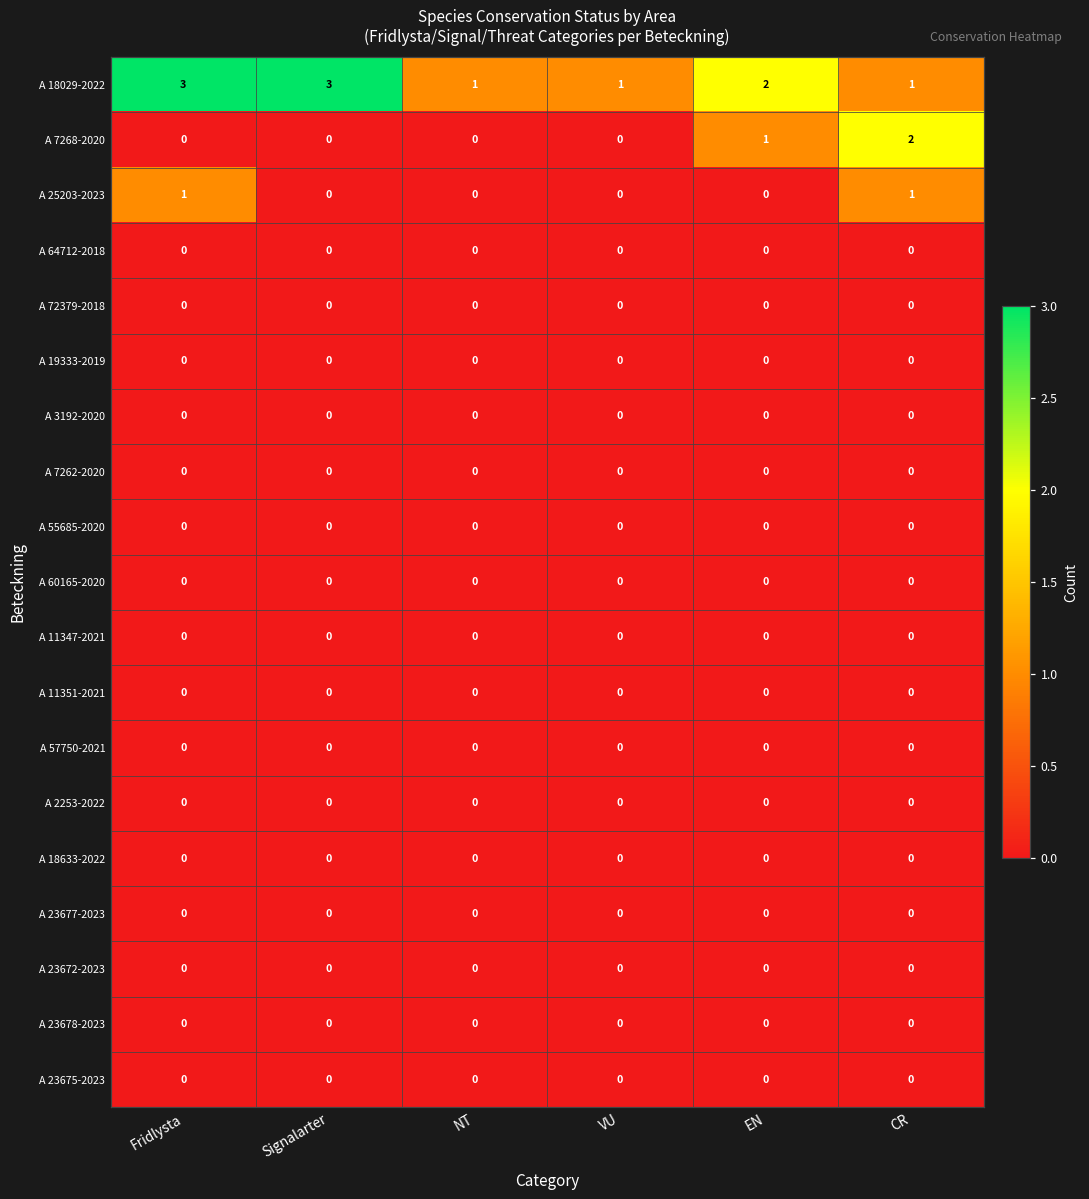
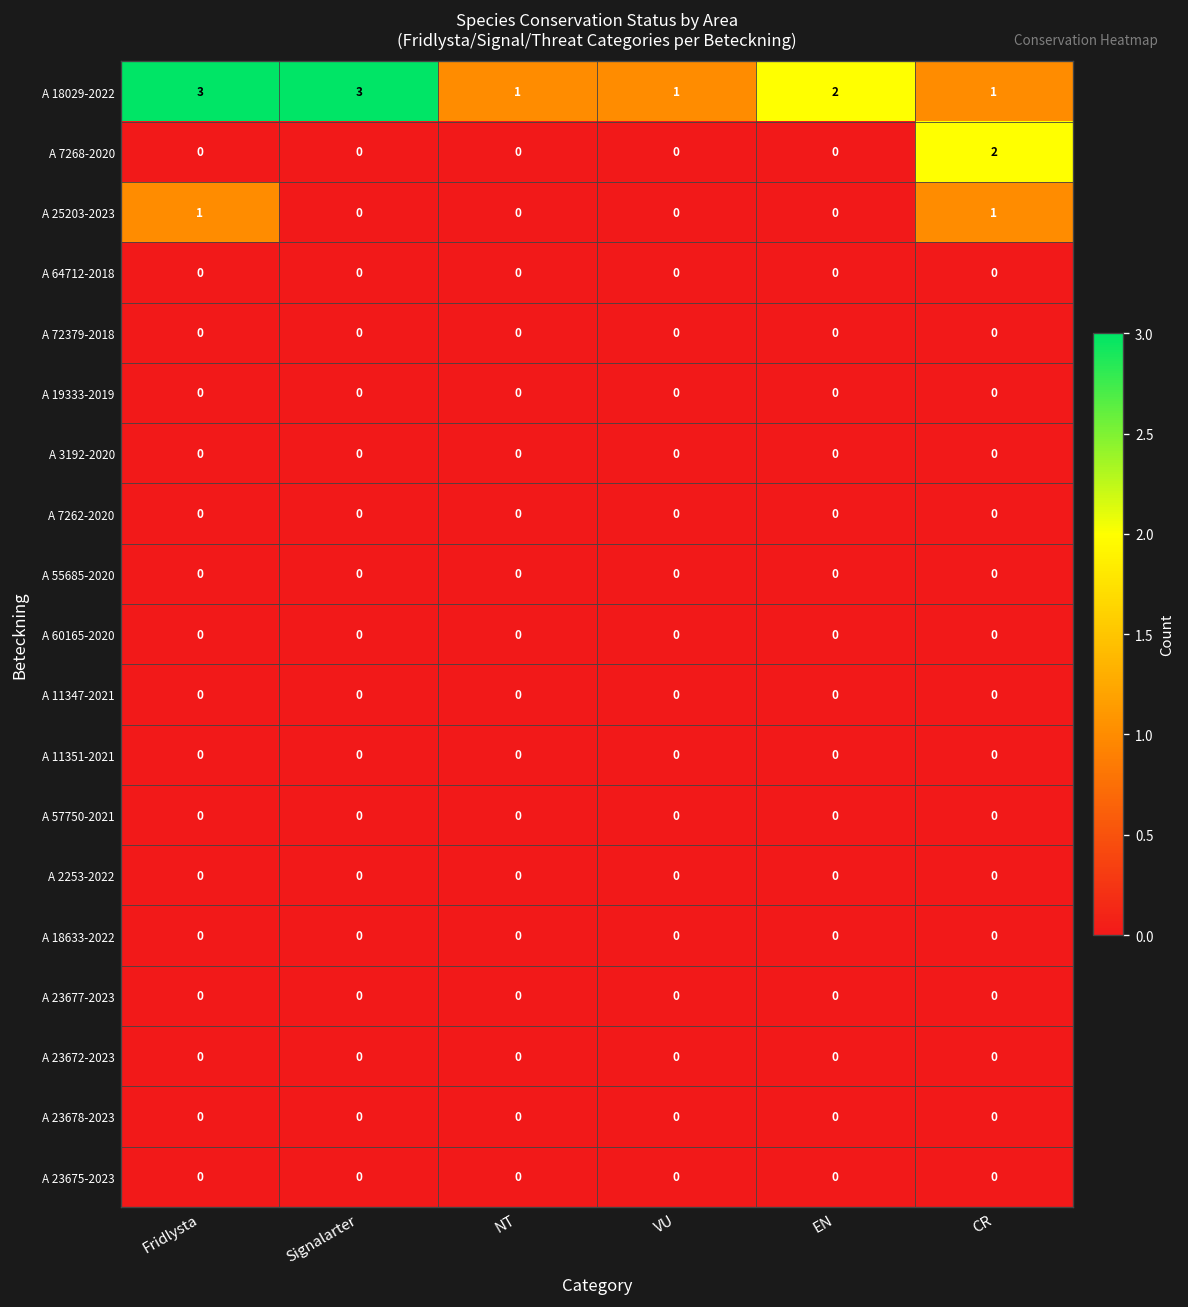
  {
    "A 18029-2022": {
      "Fridlysta": 3,
      "Signalarter": 3,
      "NT": 1,
      "VU": 1,
      "EN": 2,
      "CR": 1
    },
    "A 7268-2020": {
      "Fridlysta": 0,
      "Signalarter": 0,
      "NT": 0,
      "VU": 0,
-     "EN": 1,
+     "EN": 0,
      "CR": 2
    },
    "A 25203-2023": {
      "Fridlysta": 1,
      "Signalarter": 0,
      "NT": 0,
      "VU": 0,
      "EN": 0,
      "CR": 1
    },
    "A 64712-2018": {
      "Fridlysta": 0,
      "Signalarter": 0,
      "NT": 0,
      "VU": 0,
      "EN": 0,
      "CR": 0
    },
    "A 72379-2018": {
      "Fridlysta": 0,
      "Signalarter": 0,
      "NT": 0,
      "VU": 0,
      "EN": 0,
      "CR": 0
    },
    "A 19333-2019": {
      "Fridlysta": 0,
      "Signalarter": 0,
      "NT": 0,
      "VU": 0,
      "EN": 0,
      "CR": 0
    },
    "A 3192-2020": {
      "Fridlysta": 0,
      "Signalarter": 0,
      "NT": 0,
      "VU": 0,
      "EN": 0,
      "CR": 0
    },
    "A 7262-2020": {
      "Fridlysta": 0,
      "Signalarter": 0,
      "NT": 0,
      "VU": 0,
      "EN": 0,
      "CR": 0
    },
    "A 55685-2020": {
      "Fridlysta": 0,
      "Signalarter": 0,
      "NT": 0,
      "VU": 0,
      "EN": 0,
      "CR": 0
    },
    "A 60165-2020": {
      "Fridlysta": 0,
      "Signalarter": 0,
      "NT": 0,
      "VU": 0,
      "EN": 0,
      "CR": 0
    },
    "A 11347-2021": {
      "Fridlysta": 0,
      "Signalarter": 0,
      "NT": 0,
      "VU": 0,
      "EN": 0,
      "CR": 0
    },
    "A 11351-2021": {
      "Fridlysta": 0,
      "Signalarter": 0,
      "NT": 0,
      "VU": 0,
      "EN": 0,
      "CR": 0
    },
    "A 57750-2021": {
      "Fridlysta": 0,
      "Signalarter": 0,
      "NT": 0,
      "VU": 0,
      "EN": 0,
      "CR": 0
    },
    "A 2253-2022": {
      "Fridlysta": 0,
      "Signalarter": 0,
      "NT": 0,
      "VU": 0,
      "EN": 0,
      "CR": 0
    },
    "A 18633-2022": {
      "Fridlysta": 0,
      "Signalarter": 0,
      "NT": 0,
      "VU": 0,
      "EN": 0,
      "CR": 0
    },
    "A 23677-2023": {
      "Fridlysta": 0,
      "Signalarter": 0,
      "NT": 0,
      "VU": 0,
      "EN": 0,
      "CR": 0
    },
    "A 23672-2023": {
      "Fridlysta": 0,
      "Signalarter": 0,
      "NT": 0,
      "VU": 0,
      "EN": 0,
      "CR": 0
    },
    "A 23678-2023": {
      "Fridlysta": 0,
      "Signalarter": 0,
      "NT": 0,
      "VU": 0,
      "EN": 0,
      "CR": 0
    },
    "A 23675-2023": {
      "Fridlysta": 0,
      "Signalarter": 0,
      "NT": 0,
      "VU": 0,
      "EN": 0,
      "CR": 0
    }
  }
